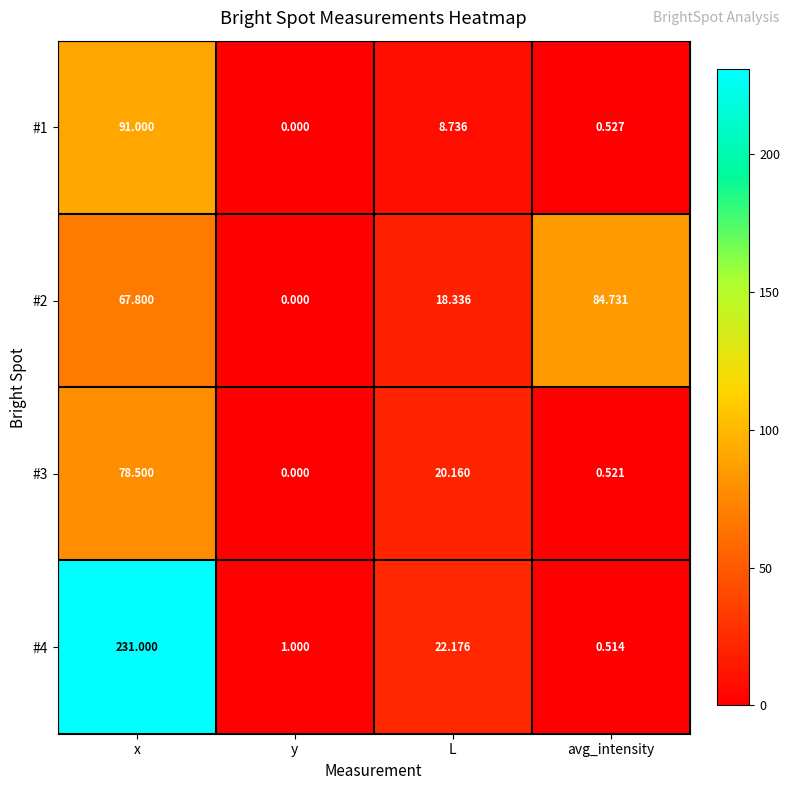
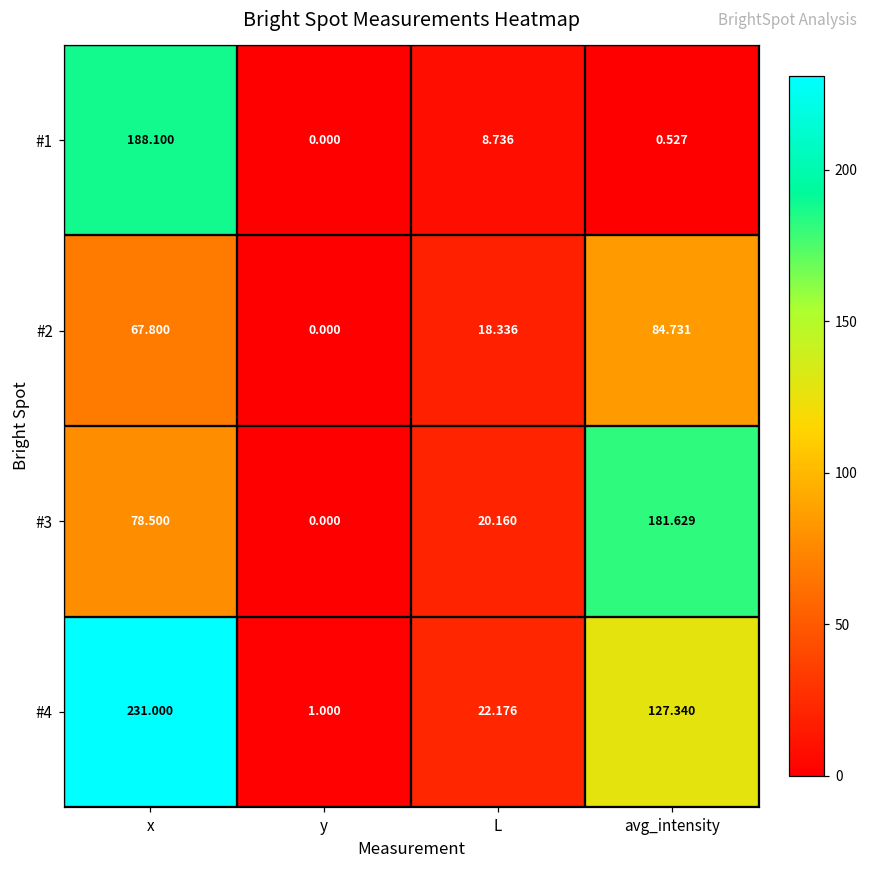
  {
    "#1": {
-     "x": 91.000,
+     "x": 188.100,
      "y": 0.000,
      "L": 8.736,
      "avg_intensity": 0.527
    },
    "#2": {
      "x": 67.800,
      "y": 0.000,
      "L": 18.336,
      "avg_intensity": 84.731
    },
    "#3": {
      "x": 78.500,
      "y": 0.000,
      "L": 20.160,
-     "avg_intensity": 0.521
+     "avg_intensity": 181.629
    },
    "#4": {
      "x": 231.000,
      "y": 1.000,
      "L": 22.176,
-     "avg_intensity": 0.514
+     "avg_intensity": 127.340
    }
  }
